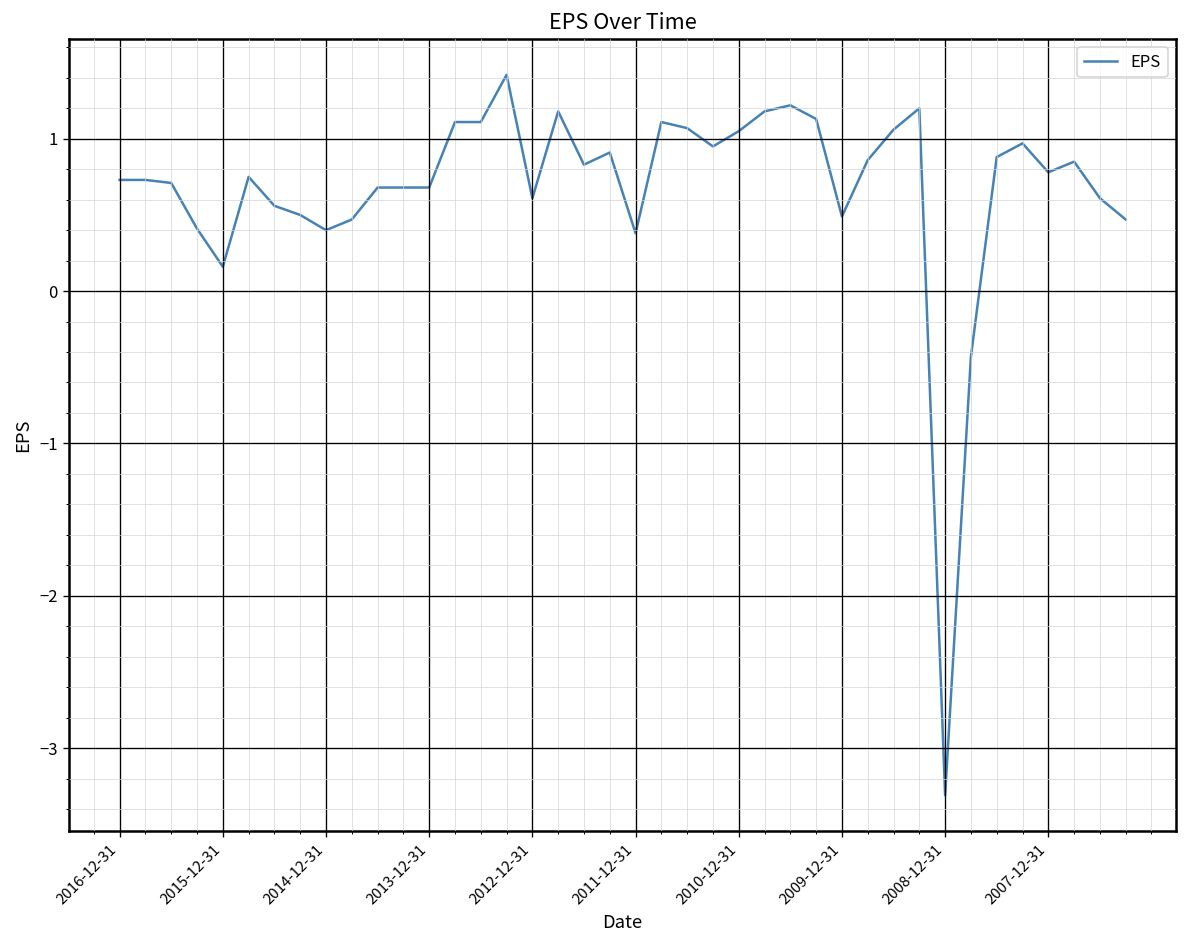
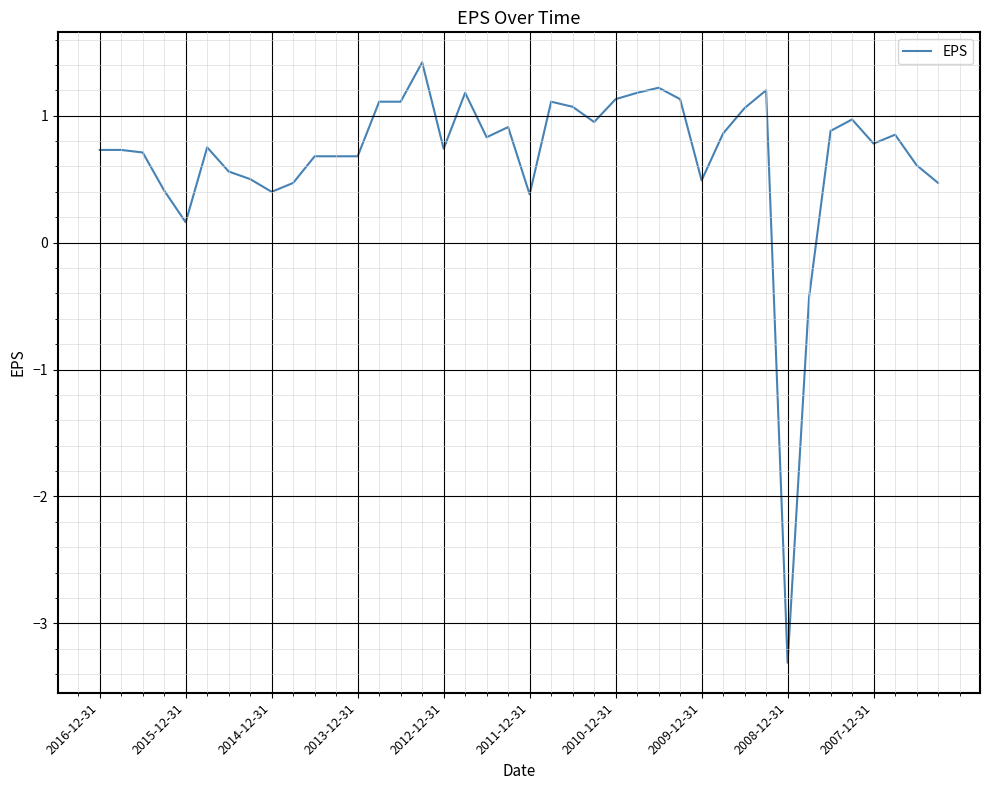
  {
    "2016-12-31": 0.73,
    "2015-12-31": 0.16,
    "2014-12-31": 0.40,
    "2013-12-31": 0.68,
-   "2012-12-31": 0.61,
+   "2012-12-31": 0.74,
    "2011-12-31": 0.38,
-   "2010-12-31": 1.05,
+   "2010-12-31": 1.13,
    "2009-12-31": 0.49,
    "2008-12-31": -3.31,
    "2007-12-31": 0.78
  }
